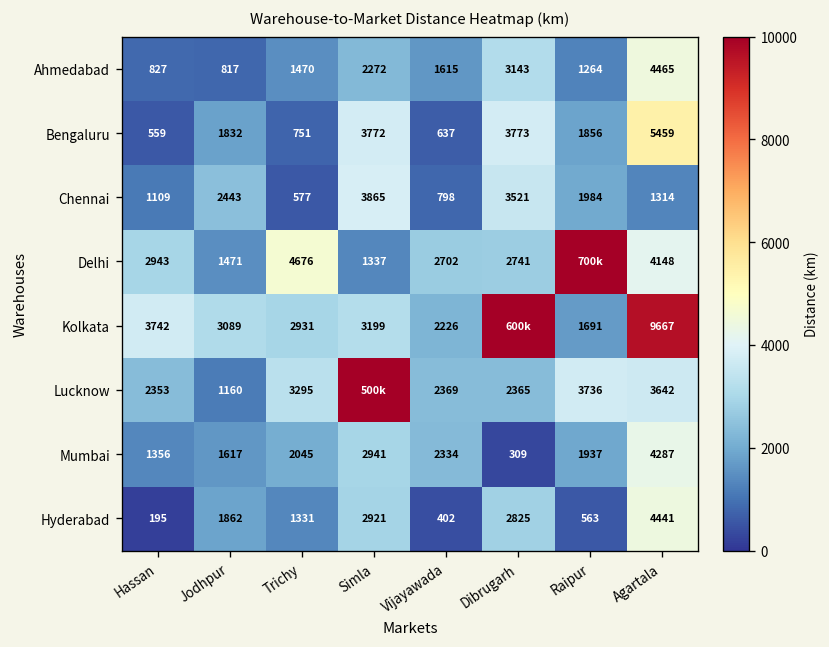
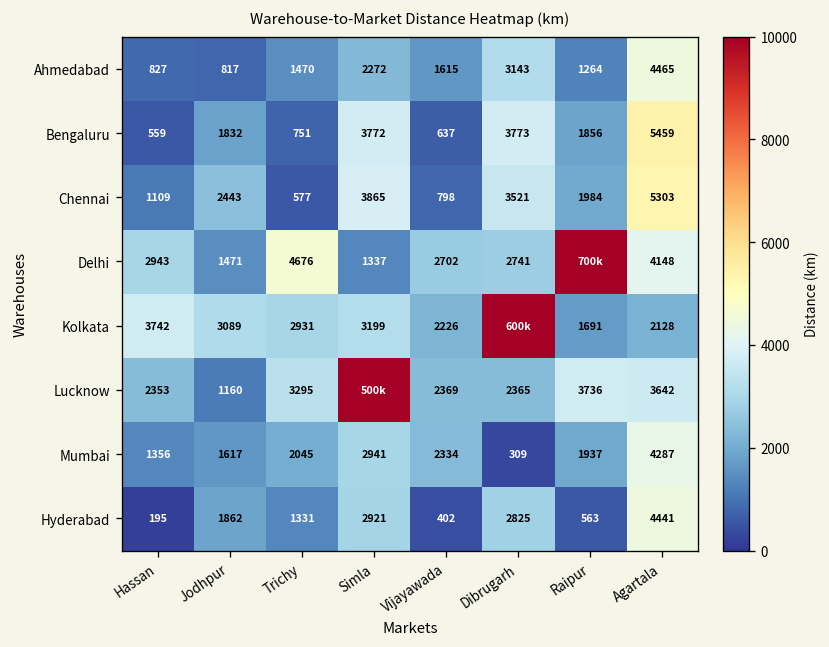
  {
    "Ahmedabad": {
      "Hassan": "827",
      "Jodhpur": "817",
      "Trichy": "1470",
      "Simla": "2272",
      "Vijayawada": "1615",
      "Dibrugarh": "3143",
      "Raipur": "1264",
      "Agartala": "4465"
    },
    "Bengaluru": {
      "Hassan": "559",
      "Jodhpur": "1832",
      "Trichy": "751",
      "Simla": "3772",
      "Vijayawada": "637",
      "Dibrugarh": "3773",
      "Raipur": "1856",
      "Agartala": "5459"
    },
    "Chennai": {
      "Hassan": "1109",
      "Jodhpur": "2443",
      "Trichy": "577",
      "Simla": "3865",
      "Vijayawada": "798",
      "Dibrugarh": "3521",
      "Raipur": "1984",
-     "Agartala": "1314"
+     "Agartala": "5303"
    },
    "Delhi": {
      "Hassan": "2943",
      "Jodhpur": "1471",
      "Trichy": "4676",
      "Simla": "1337",
      "Vijayawada": "2702",
      "Dibrugarh": "2741",
      "Raipur": "700k",
      "Agartala": "4148"
    },
    "Kolkata": {
      "Hassan": "3742",
      "Jodhpur": "3089",
      "Trichy": "2931",
      "Simla": "3199",
      "Vijayawada": "2226",
      "Dibrugarh": "600k",
      "Raipur": "1691",
-     "Agartala": "9667"
+     "Agartala": "2128"
    },
    "Lucknow": {
      "Hassan": "2353",
      "Jodhpur": "1160",
      "Trichy": "3295",
      "Simla": "500k",
      "Vijayawada": "2369",
      "Dibrugarh": "2365",
      "Raipur": "3736",
      "Agartala": "3642"
    },
    "Mumbai": {
      "Hassan": "1356",
      "Jodhpur": "1617",
      "Trichy": "2045",
      "Simla": "2941",
      "Vijayawada": "2334",
      "Dibrugarh": "309",
      "Raipur": "1937",
      "Agartala": "4287"
    },
    "Hyderabad": {
      "Hassan": "195",
      "Jodhpur": "1862",
      "Trichy": "1331",
      "Simla": "2921",
      "Vijayawada": "402",
      "Dibrugarh": "2825",
      "Raipur": "563",
      "Agartala": "4441"
    }
  }
